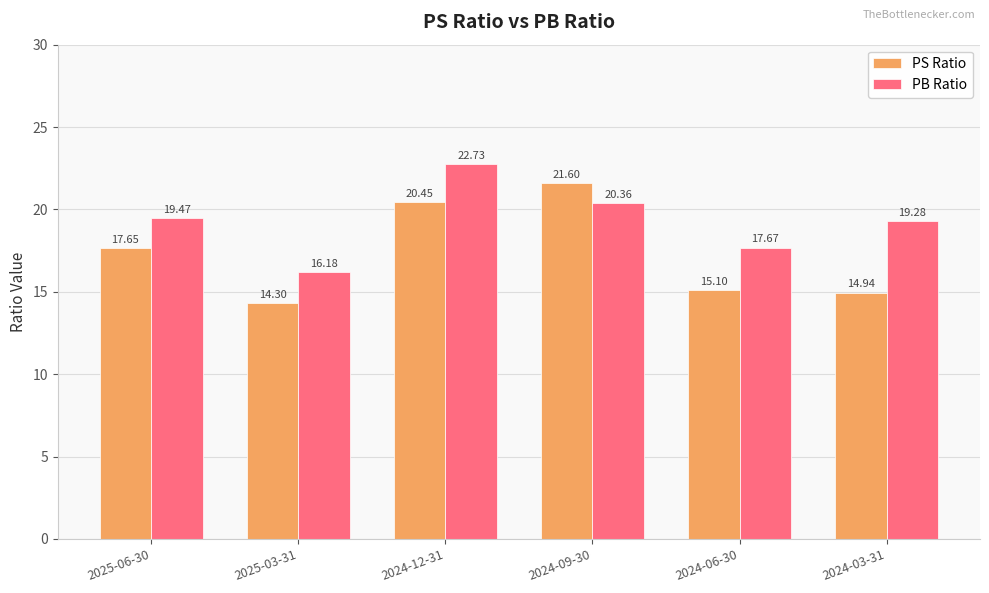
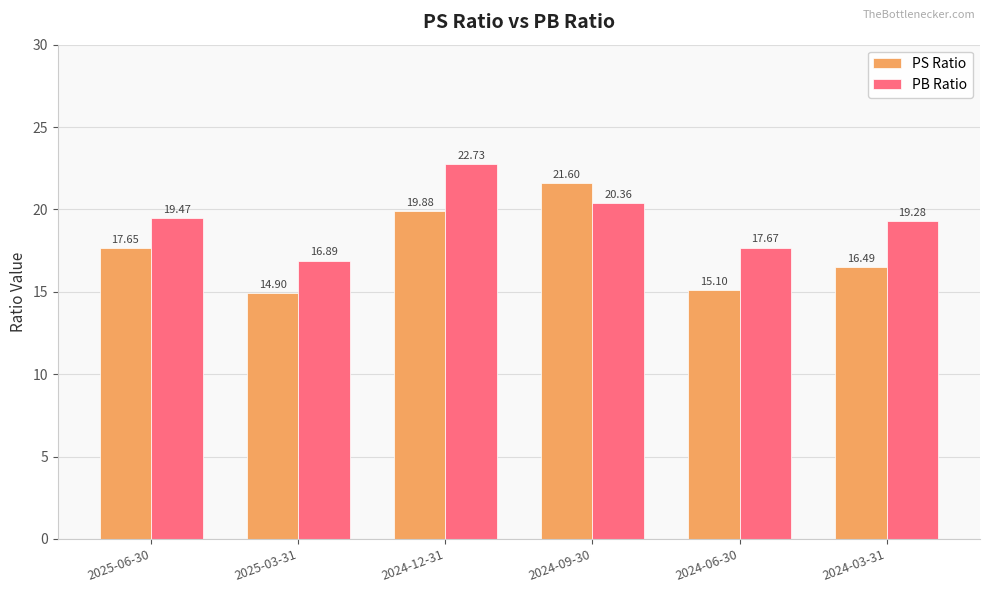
  {
    "PS Ratio": {
      "2025-06-30": 17.65,
-     "2025-03-31": 14.30,
-     "2024-12-31": 20.45,
+     "2025-03-31": 14.90,
+     "2024-12-31": 19.88,
      "2024-09-30": 21.60,
      "2024-06-30": 15.10,
-     "2024-03-31": 14.94
+     "2024-03-31": 16.49
    },
    "PB Ratio": {
      "2025-06-30": 19.47,
-     "2025-03-31": 16.18,
+     "2025-03-31": 16.89,
      "2024-12-31": 22.73,
      "2024-09-30": 20.36,
      "2024-06-30": 17.67,
      "2024-03-31": 19.28
    }
  }
